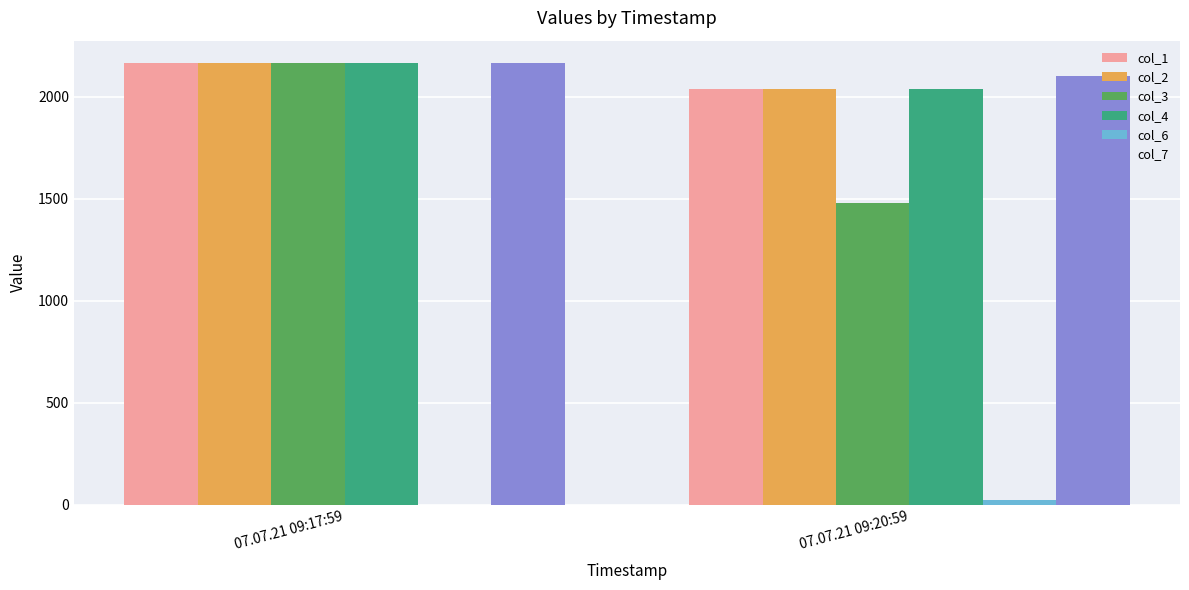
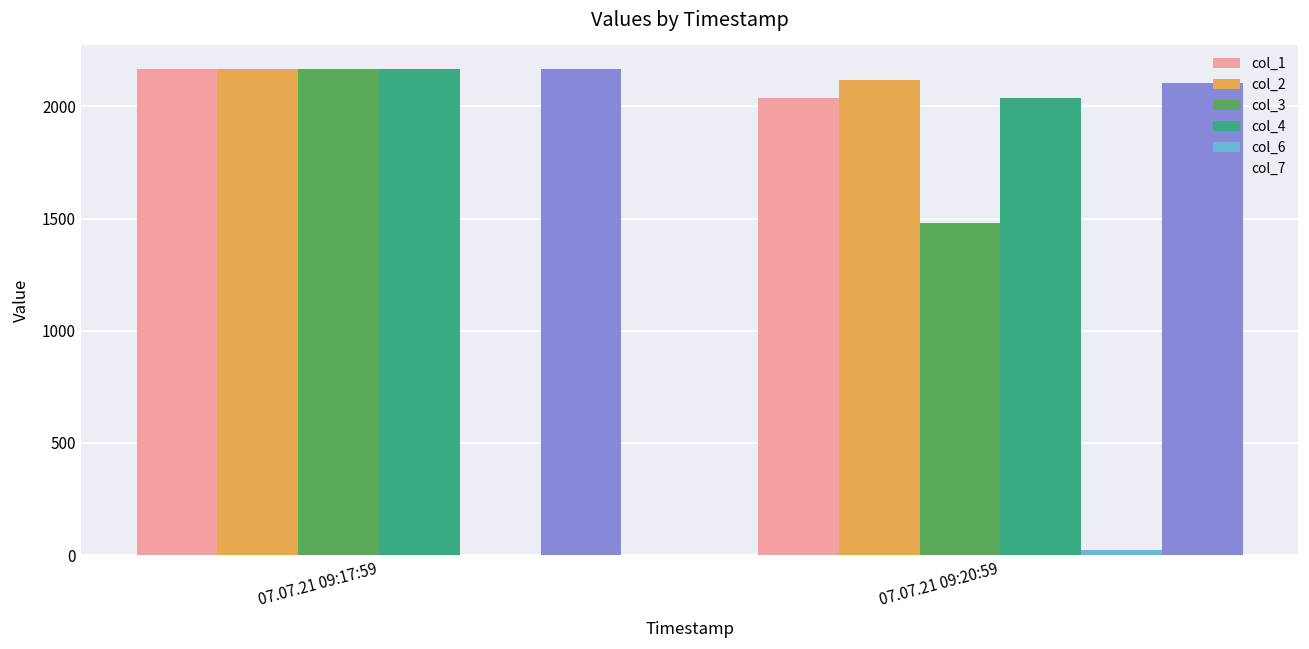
  {
    "col_1": {
      "07.07.21 09:17:59": 2170,
      "07.07.21 09:20:59": 2040
    },
    "col_2": {
      "07.07.21 09:17:59": 2170,
-     "07.07.21 09:20:59": 2040
+     "07.07.21 09:20:59": 2120
    }
  }
